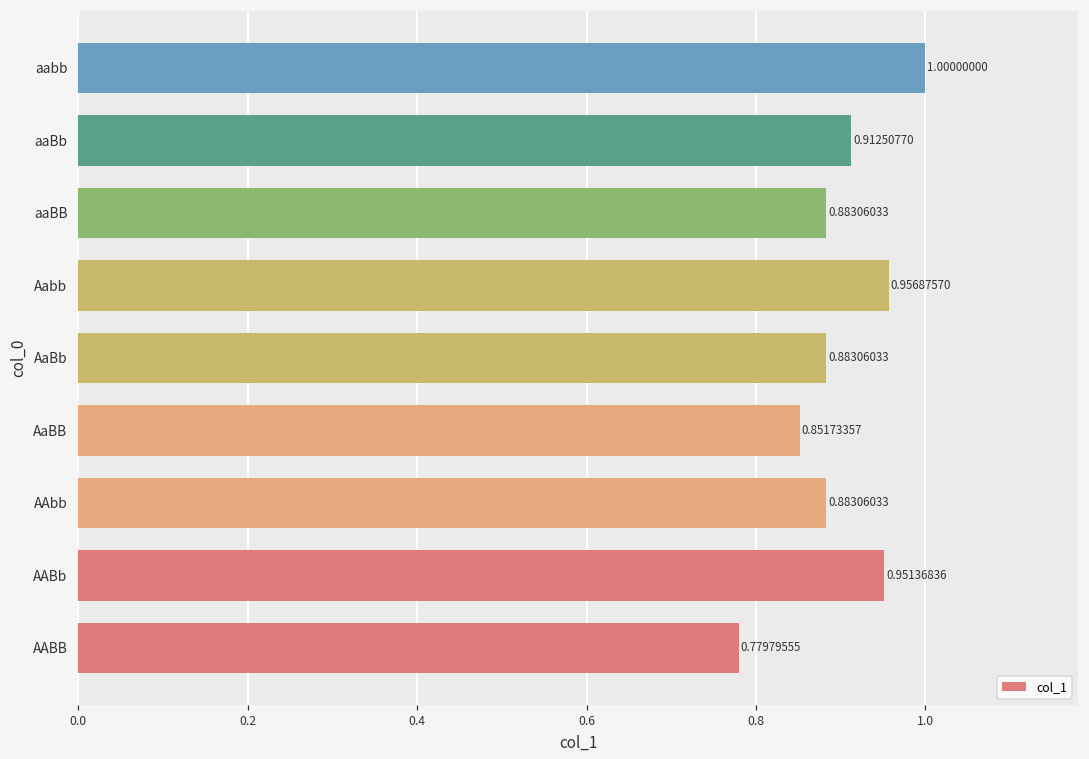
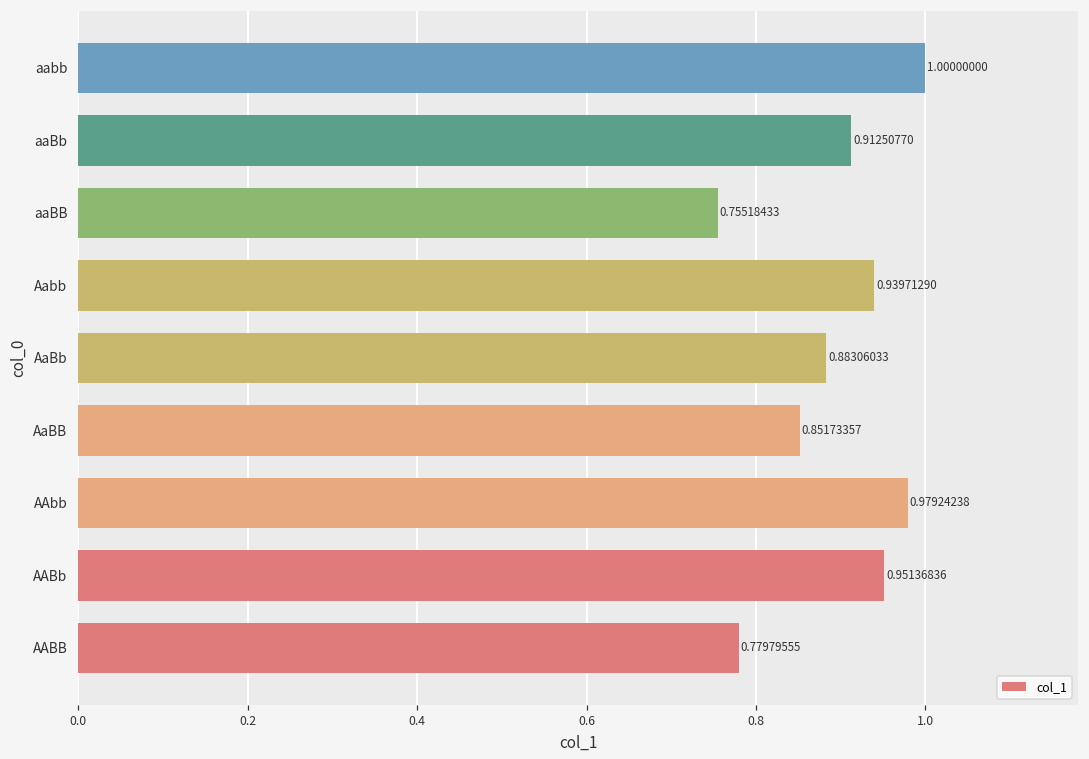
  {
    "aabb": 1.00000000,
    "aaBb": 0.91250770,
-   "aaBB": 0.88306033,
-   "Aabb": 0.95687570,
+   "aaBB": 0.75518433,
+   "Aabb": 0.93971290,
    "AaBb": 0.88306033,
    "AaBB": 0.85173357,
-   "AAbb": 0.88306033,
+   "AAbb": 0.97924238,
    "AABb": 0.95136836,
    "AABB": 0.77979555
  }
